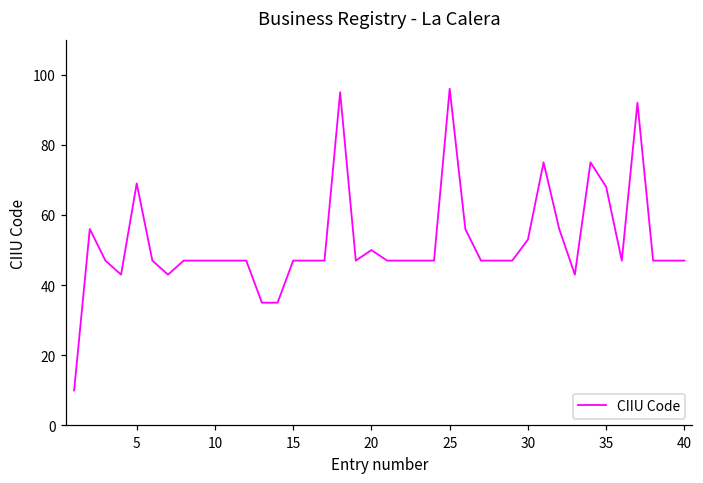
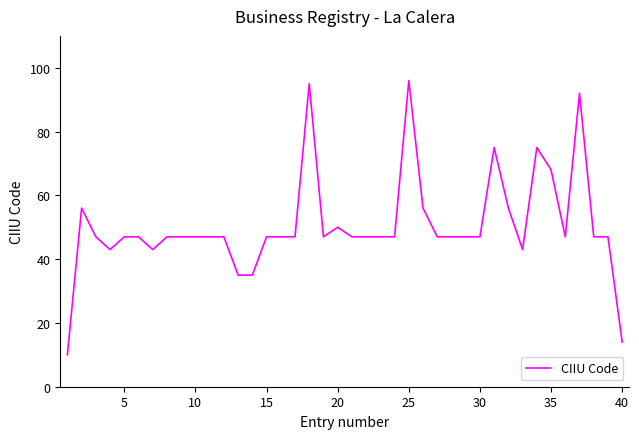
  {
-   "5": 69,
+   "5": 47,
    "10": 47,
    "15": 47,
    "20": 50,
    "25": 96,
-   "30": 53,
+   "30": 47,
    "35": 68,
-   "40": 47
+   "40": 14
  }
